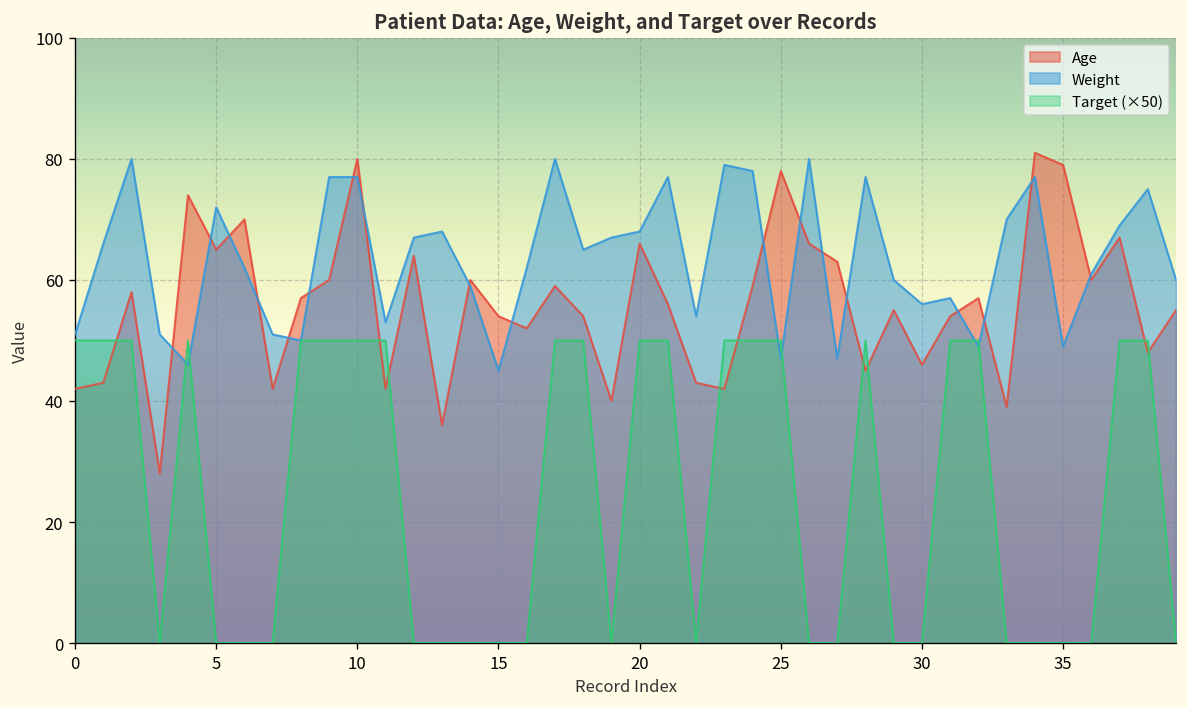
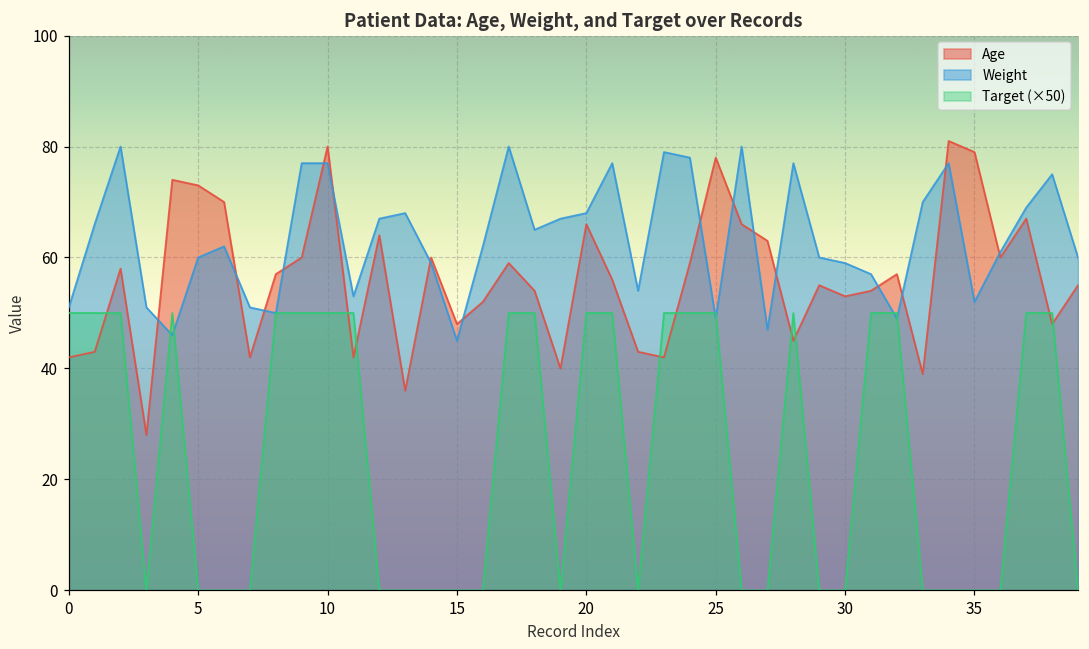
  {
    "Age": {
      "0": 42,
-     "5": 65,
+     "5": 73,
      "10": 80,
-     "15": 54,
+     "15": 48,
      "20": 66,
      "25": 78,
-     "30": 46,
+     "30": 53,
      "35": 79
    },
    "Weight": {
      "0": 51,
-     "5": 72,
+     "5": 60,
      "10": 77,
      "15": 45,
      "20": 68,
-     "25": 47,
-     "30": 56,
-     "35": 49
+     "25": 49,
+     "30": 59,
+     "35": 52
    },
    "Target (×50)": {
      "0": 50,
      "5": 0,
      "10": 50,
      "15": 0,
      "20": 50,
      "25": 50,
      "30": 0,
      "35": 0
    }
  }
